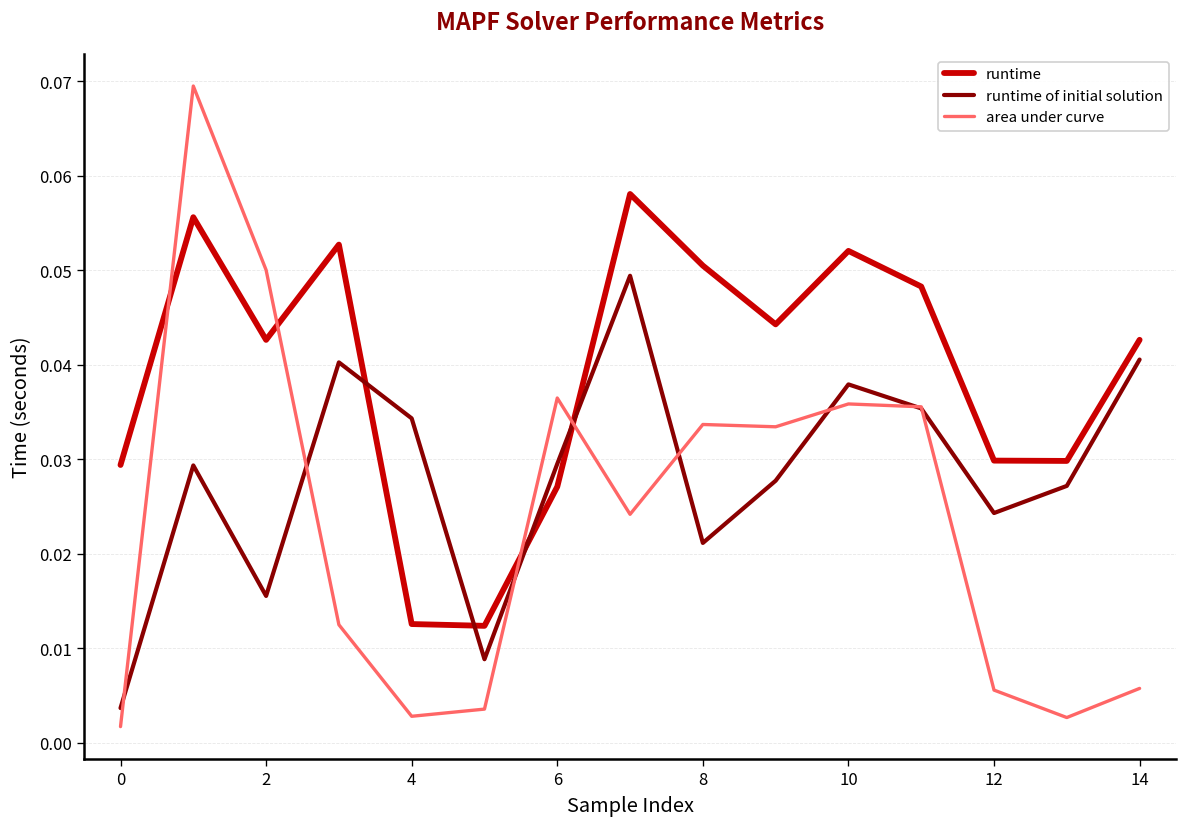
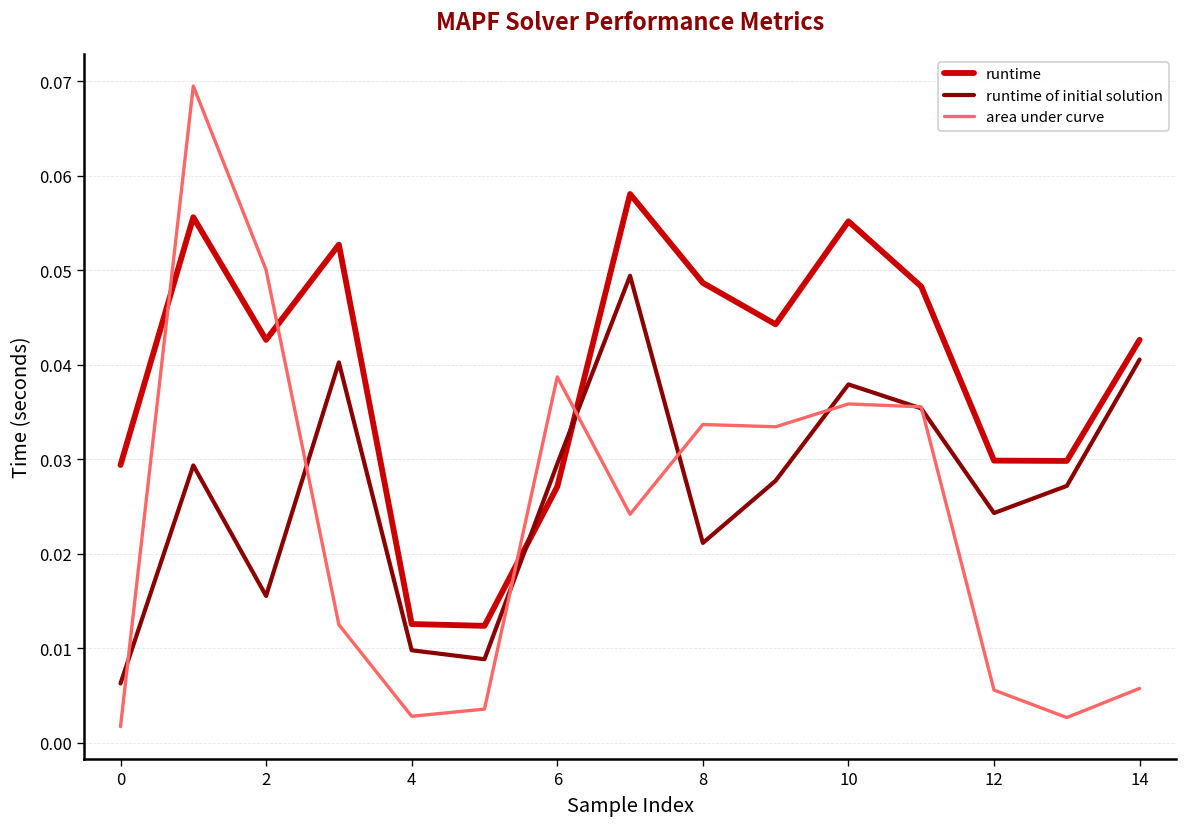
  {
    "runtime": {
      "0": 0.029,
      "2": 0.043,
      "4": 0.013,
      "6": 0.027,
-     "8": 0.050,
-     "10": 0.052,
+     "8": 0.049,
+     "10": 0.055,
      "12": 0.030,
      "14": 0.043
    },
    "runtime of initial solution": {
-     "0": 0.004,
+     "0": 0.006,
      "2": 0.016,
-     "4": 0.034,
+     "4": 0.010,
      "6": 0.029,
      "8": 0.021,
      "10": 0.038,
      "12": 0.024,
      "14": 0.041
    },
    "area under curve": {
      "0": 0.002,
      "2": 0.050,
      "4": 0.003,
-     "6": 0.036,
+     "6": 0.039,
      "8": 0.034,
      "10": 0.036,
      "12": 0.006,
      "14": 0.006
    }
  }
